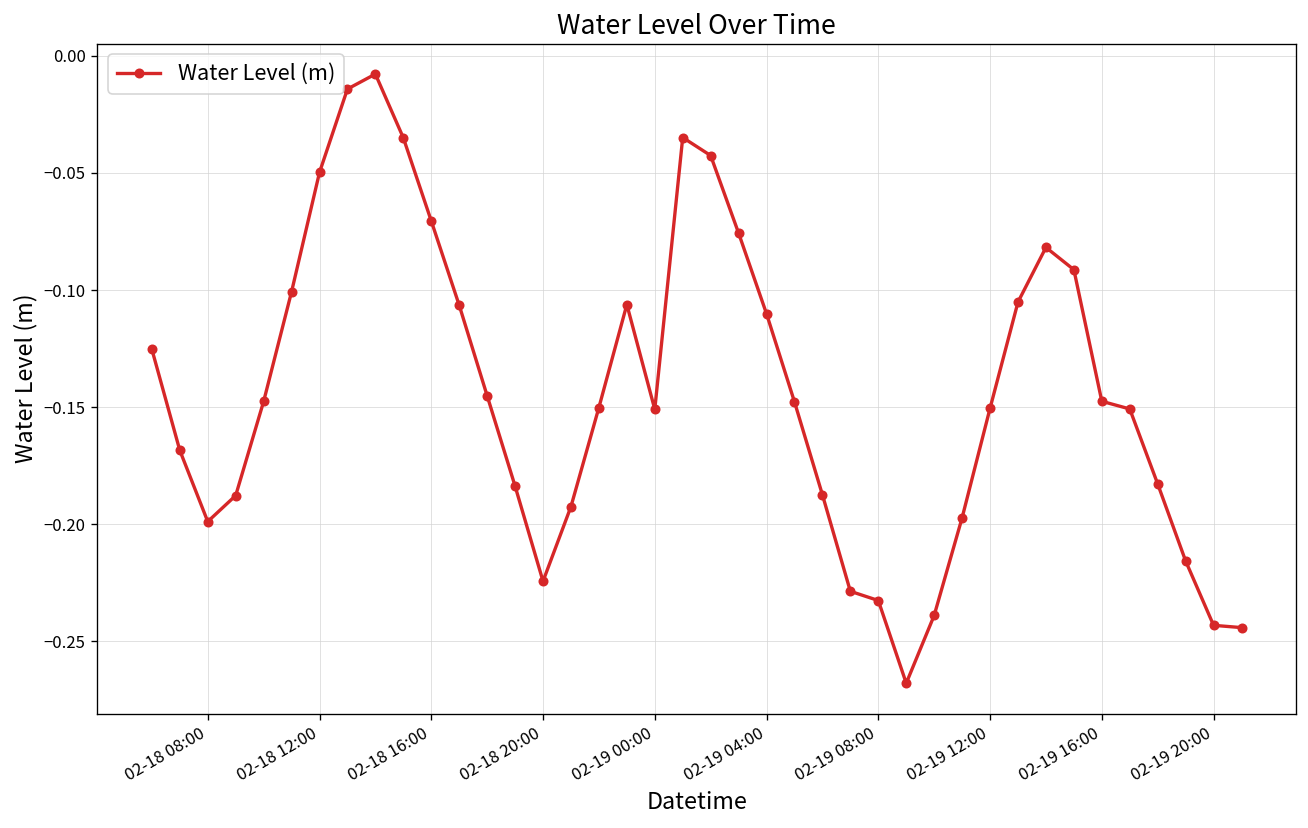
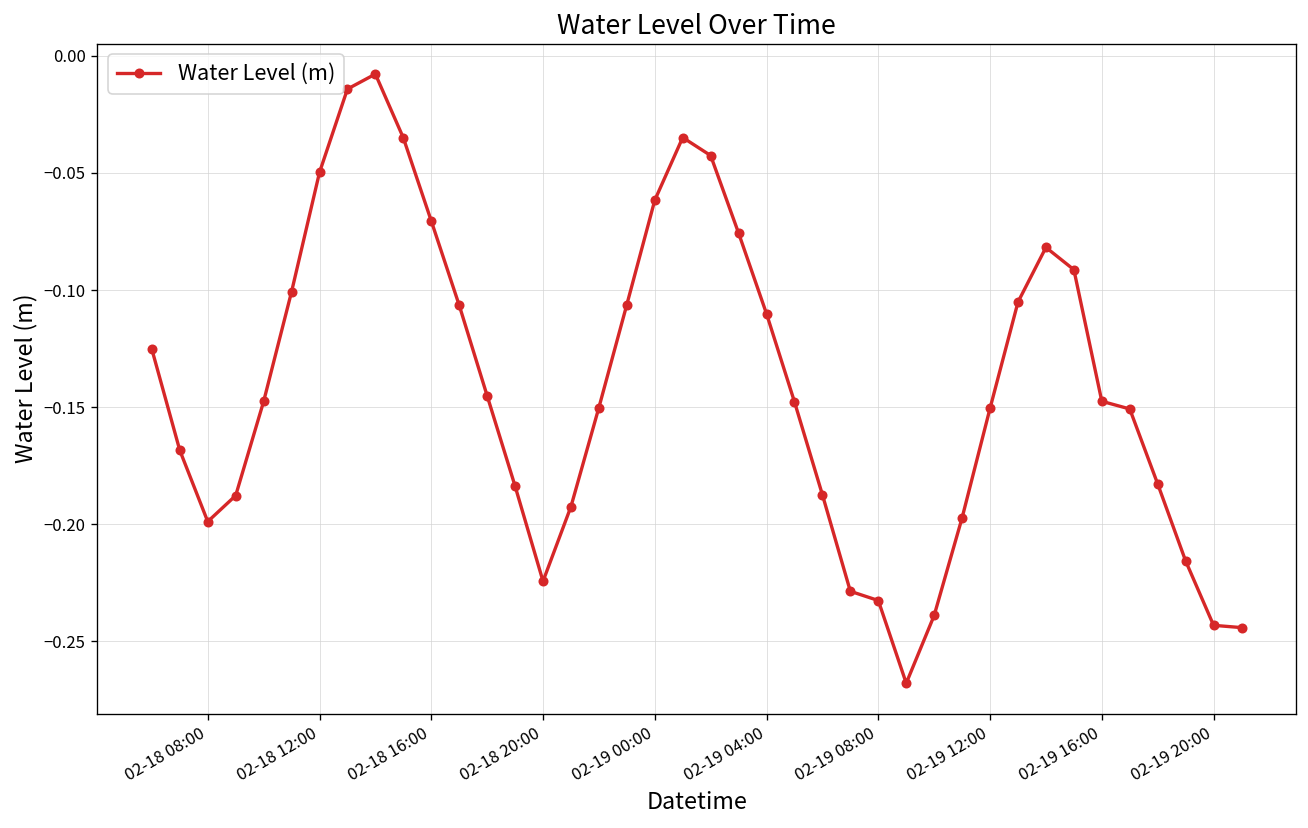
  {
    "02-18 08:00": -0.199,
    "02-18 12:00": -0.050,
    "02-18 16:00": -0.070,
    "02-18 20:00": -0.224,
-   "02-19 00:00": -0.151,
+   "02-19 00:00": -0.062,
    "02-19 04:00": -0.110,
    "02-19 08:00": -0.233,
    "02-19 12:00": -0.150,
    "02-19 16:00": -0.148,
    "02-19 20:00": -0.243
  }
